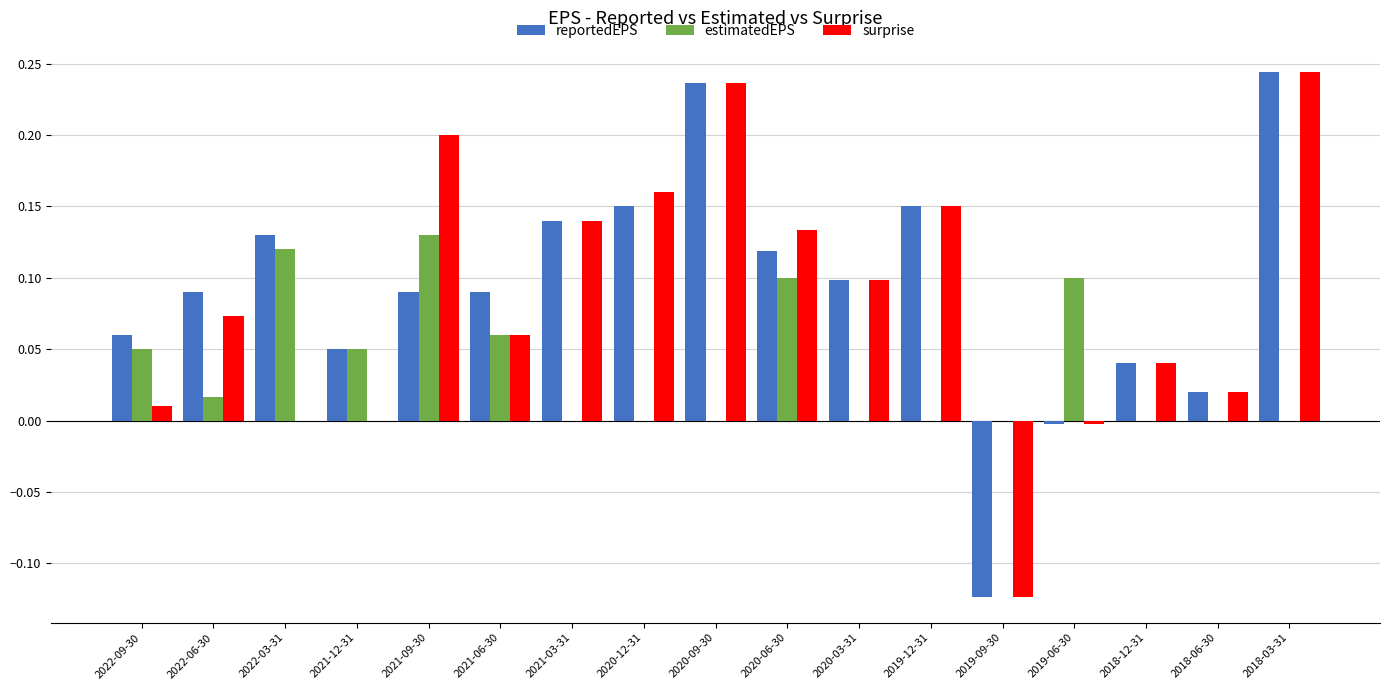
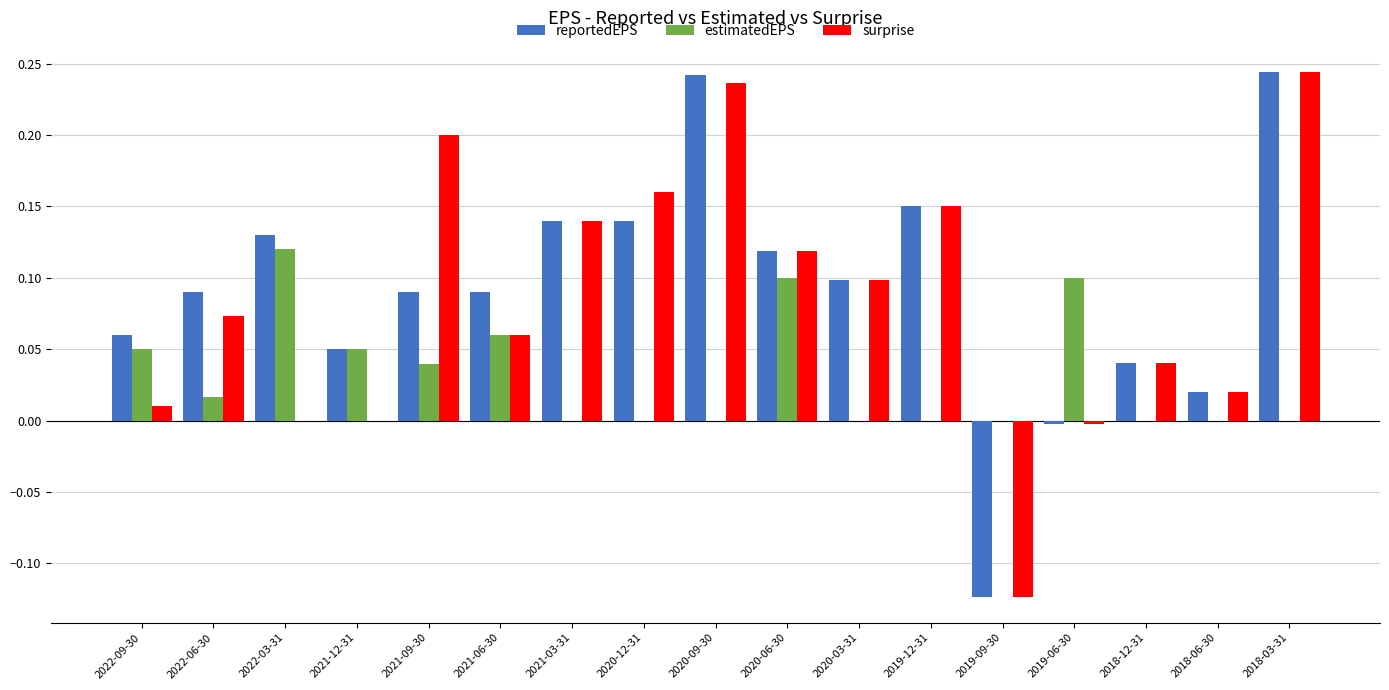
  {
    "reportedEPS": {
      "2022-09-30": 0.060,
      "2022-06-30": 0.090,
      "2022-03-31": 0.130,
      "2021-12-31": 0.050,
      "2021-09-30": 0.090,
      "2021-06-30": 0.090,
      "2021-03-31": 0.140,
-     "2020-12-31": 0.15,
-     "2020-09-30": 0.237,
+     "2020-12-31": 0.14,
+     "2020-09-30": 0.242,
      "2020-06-30": 0.119,
      "2020-03-31": 0.099,
      "2019-12-31": 0.150,
      "2019-09-30": -0.123,
      "2019-06-30": -0.003,
      "2018-12-31": 0.041,
      "2018-06-30": 0.020,
      "2018-03-31": 0.244
    },
    "estimatedEPS": {
      "2022-09-30": 0.05,
      "2022-06-30": 0.017,
      "2022-03-31": 0.12,
      "2021-12-31": 0.05,
-     "2021-09-30": 0.13,
+     "2021-09-30": 0.04,
      "2021-06-30": 0.06,
      "2021-03-31": 0.00,
      "2020-12-31": 0.00,
      "2020-09-30": 0.00,
      "2020-06-30": 0.10,
      "2020-03-31": 0.00,
      "2019-12-31": 0.00,
      "2019-09-30": 0.00,
      "2019-06-30": 0.10,
      "2018-12-31": 0.00,
      "2018-06-30": 0.00,
      "2018-03-31": 0.00
    },
    "surprise": {
      "2022-09-30": 0.010,
      "2022-06-30": 0.073,
      "2022-03-31": 0.000,
      "2021-12-31": 0.000,
      "2021-09-30": 0.200,
      "2021-06-30": 0.060,
      "2021-03-31": 0.140,
      "2020-12-31": 0.160,
      "2020-09-30": 0.237,
-     "2020-06-30": 0.133,
+     "2020-06-30": 0.119,
      "2020-03-31": 0.099,
      "2019-12-31": 0.150,
      "2019-09-30": -0.123,
      "2019-06-30": -0.003,
      "2018-12-31": 0.041,
      "2018-06-30": 0.020,
      "2018-03-31": 0.244
    }
  }
